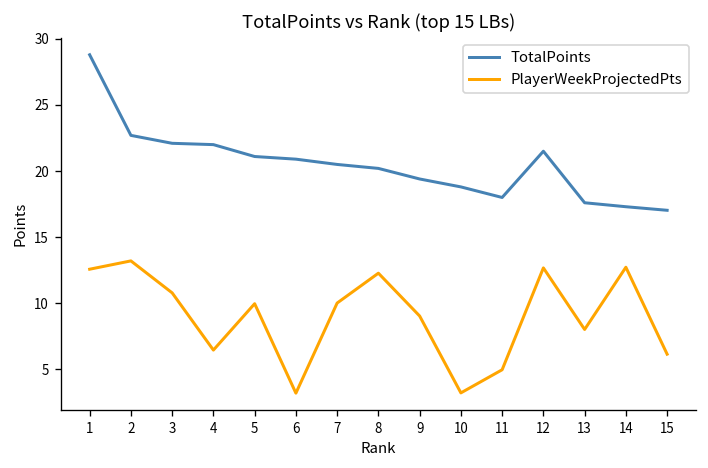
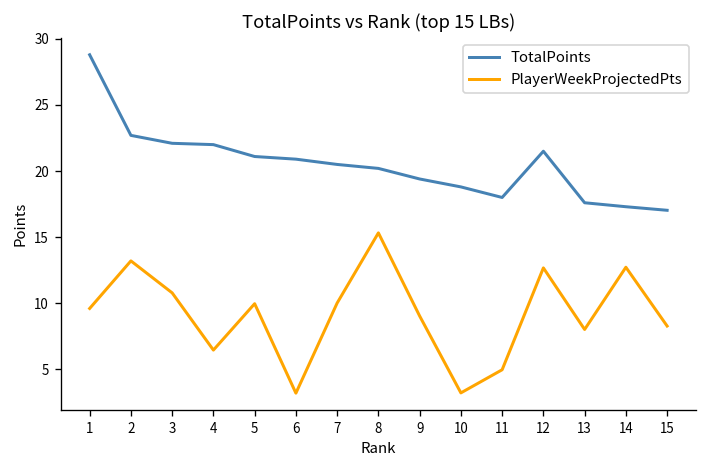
  {
    "TotalPoints": {
      "1": 28.8,
      "2": 22.7,
      "3": 22.1,
      "4": 22.0,
      "5": 21.1,
      "6": 20.9,
      "7": 20.5,
      "8": 20.2,
      "9": 19.4,
      "10": 18.8,
      "11": 18.0,
      "12": 21.5,
      "13": 17.6,
      "14": 17.3,
      "15": 17.0
    },
    "PlayerWeekProjectedPts": {
-     "1": 12.6,
+     "1": 9.6,
      "2": 13.2,
      "3": 10.8,
      "4": 6.5,
      "5": 10.0,
      "6": 3.2,
      "7": 10.0,
-     "8": 12.3,
+     "8": 15.3,
      "9": 9.0,
      "10": 3.2,
      "11": 5.0,
      "12": 12.7,
      "13": 8.0,
      "14": 12.7,
-     "15": 6.1
+     "15": 8.3
    }
  }
